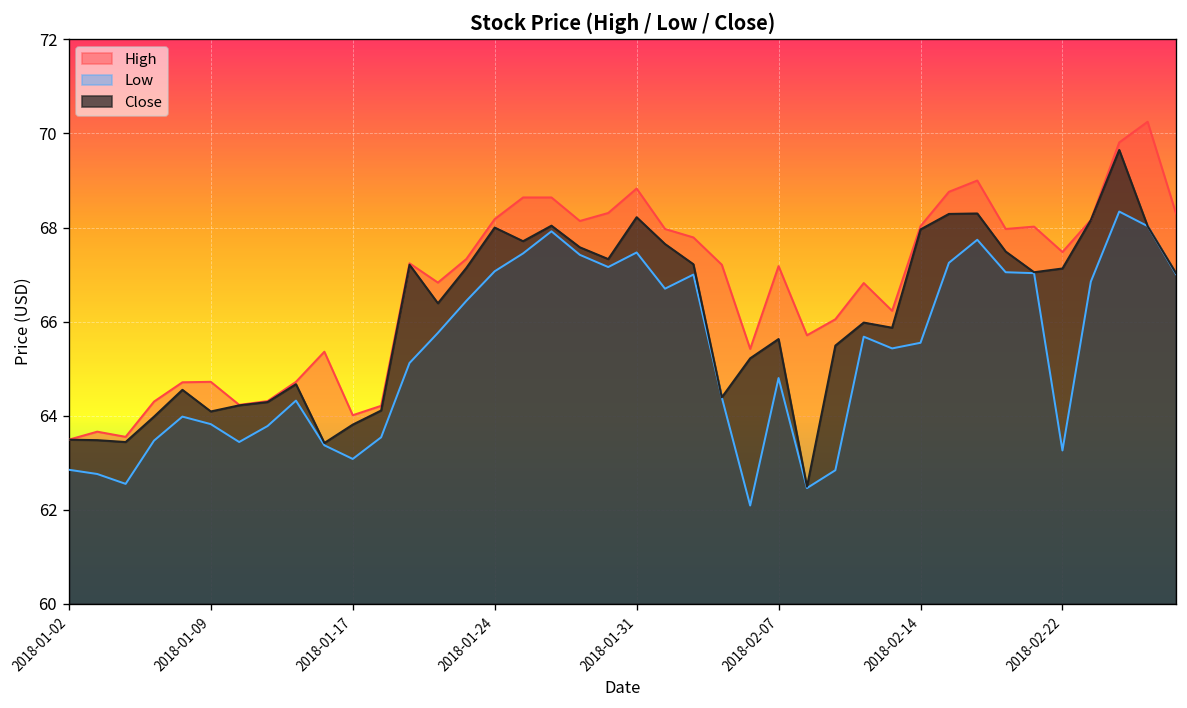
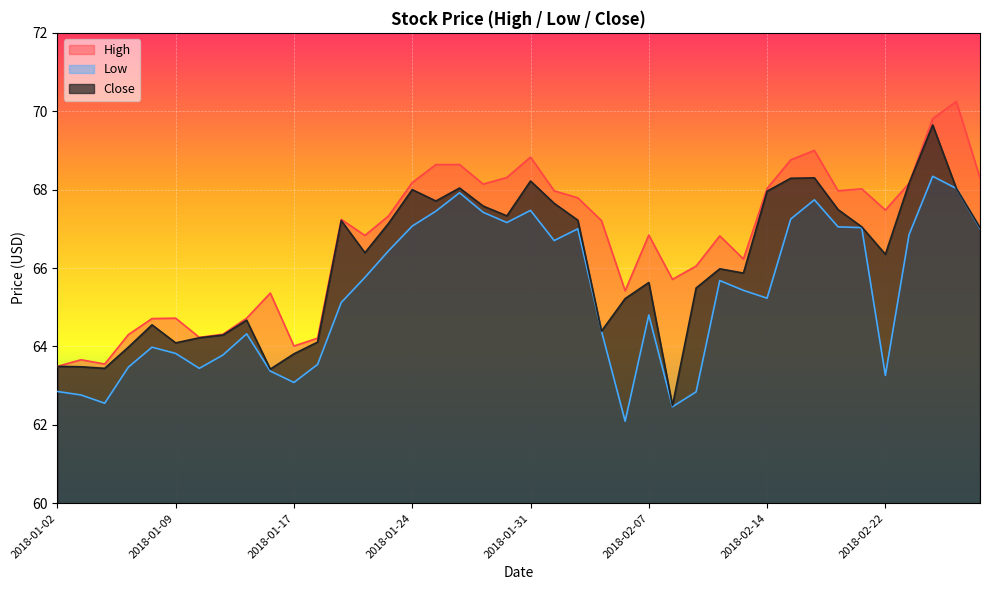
  {
    "High": {
      "2018-01-09": 64.7,
      "2018-01-17": 64.0,
      "2018-01-24": 68.2,
      "2018-01-31": 68.8,
-     "2018-02-07": 67.2,
+     "2018-02-07": 66.8,
      "2018-02-14": 68.0,
      "2018-02-22": 67.5
    },
    "Low": {
      "2018-01-02": 62.9,
      "2018-01-09": 63.8,
      "2018-01-17": 63.1,
      "2018-01-24": 67.1,
      "2018-01-31": 67.5,
      "2018-02-07": 64.8,
-     "2018-02-14": 65.6,
+     "2018-02-14": 65.2,
      "2018-02-22": 63.3
    },
    "Close": {
      "2018-01-09": 64.1,
      "2018-01-17": 63.8,
      "2018-01-24": 68.0,
      "2018-01-31": 68.2,
      "2018-02-07": 65.6,
      "2018-02-14": 68.0,
-     "2018-02-22": 67.1
+     "2018-02-22": 66.4
    }
  }
